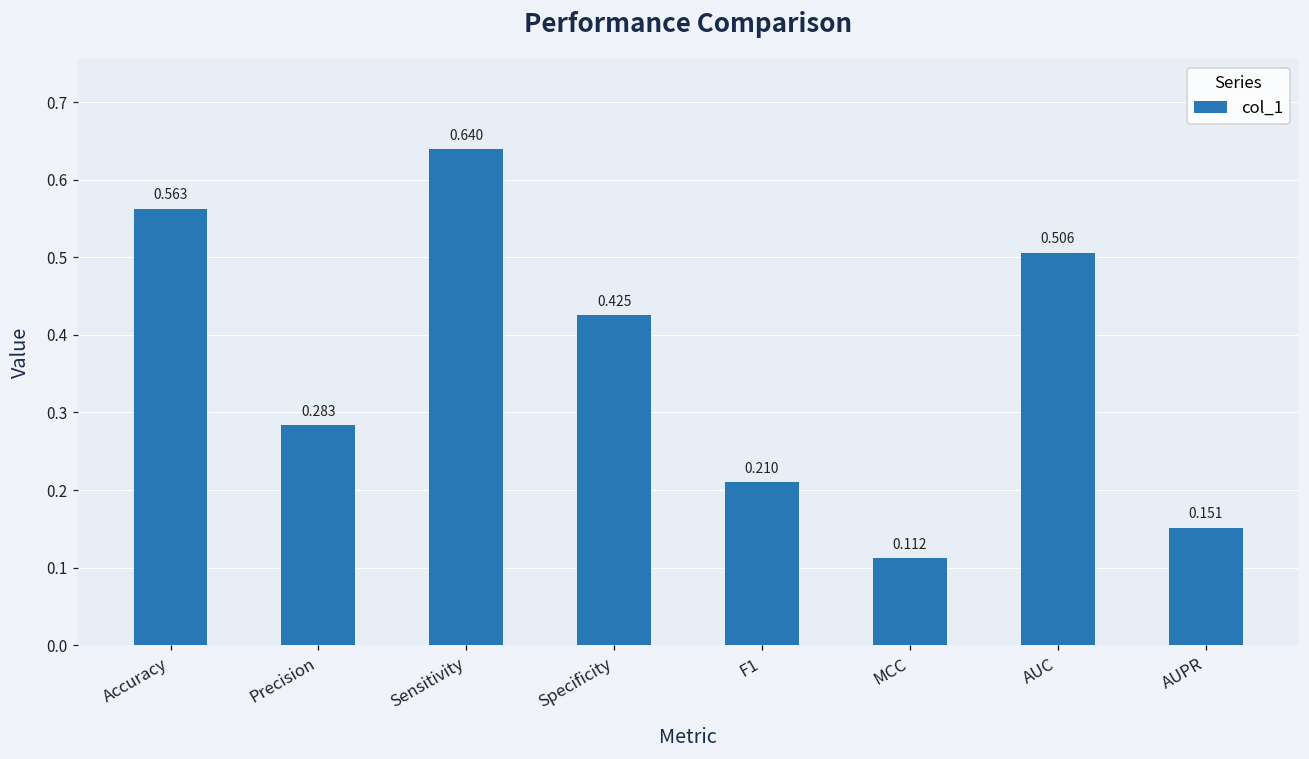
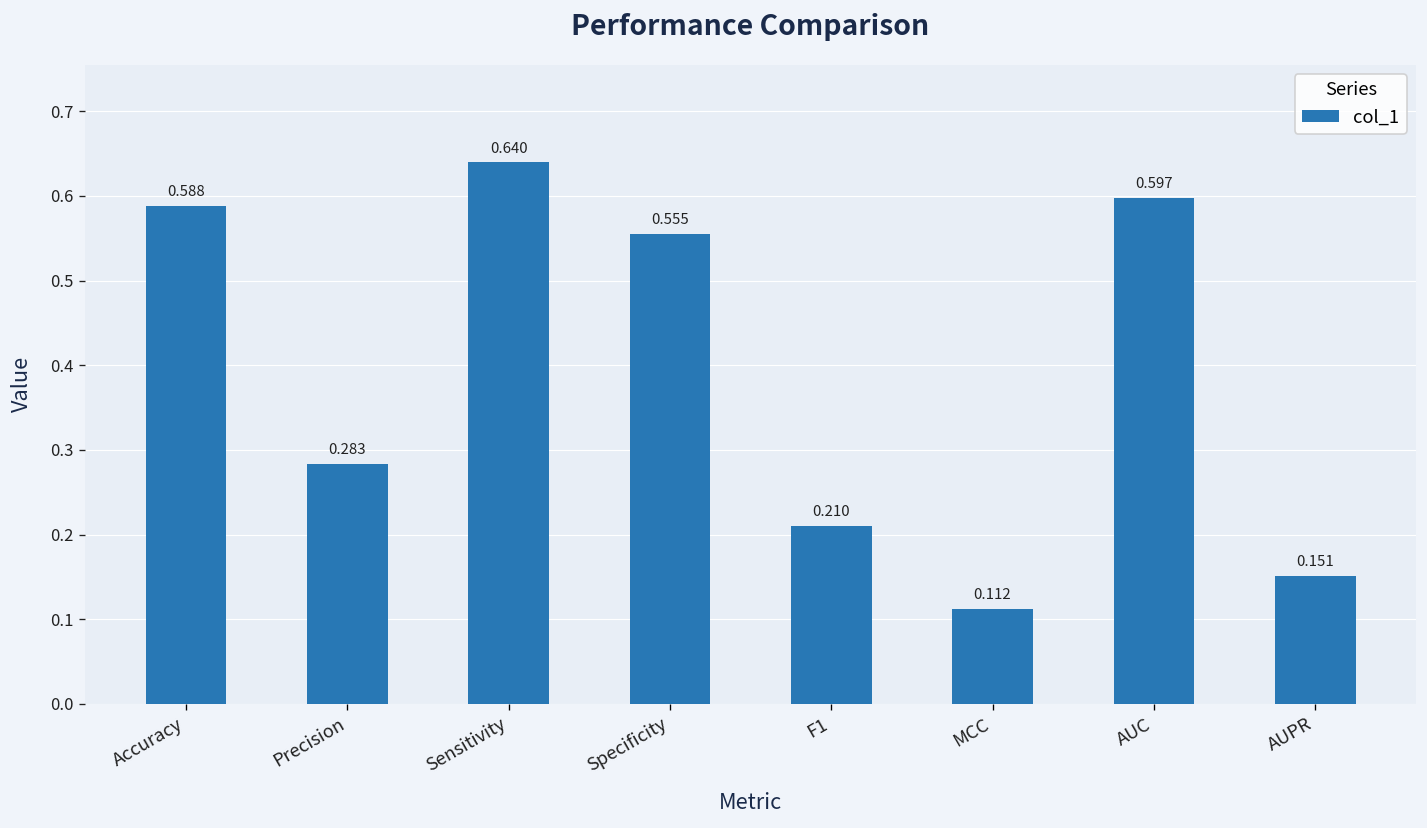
  {
-   "Accuracy": 0.563,
+   "Accuracy": 0.588,
    "Precision": 0.283,
    "Sensitivity": 0.640,
-   "Specificity": 0.425,
+   "Specificity": 0.555,
    "F1": 0.210,
    "MCC": 0.112,
-   "AUC": 0.506,
+   "AUC": 0.597,
    "AUPR": 0.151
  }
